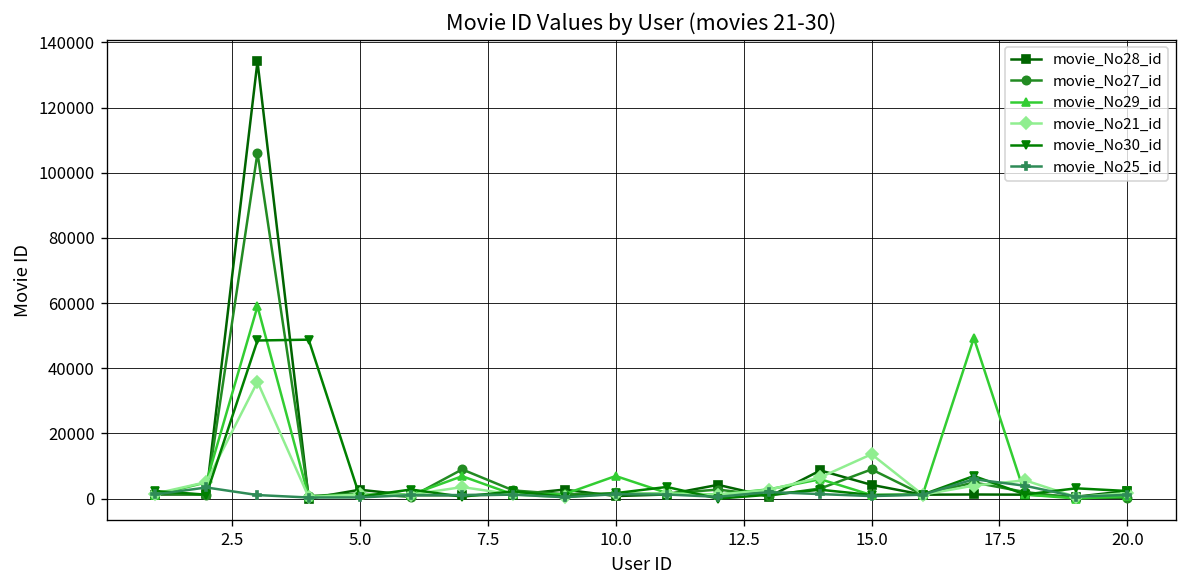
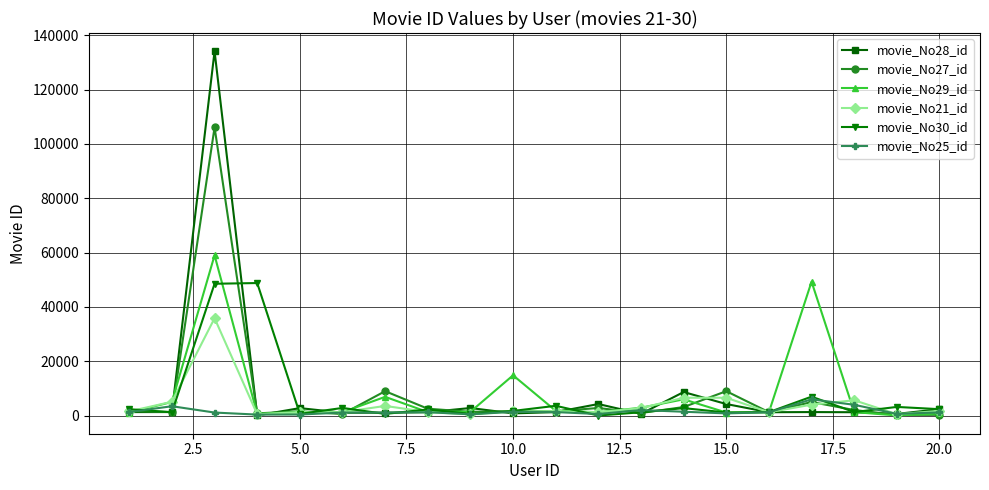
  {
    "movie_No29_id": {
-     "10.0": 7000
+     "10.0": 15000
    },
    "movie_No21_id": {
-     "15.0": 14000
+     "15.0": 7000
    }
  }
